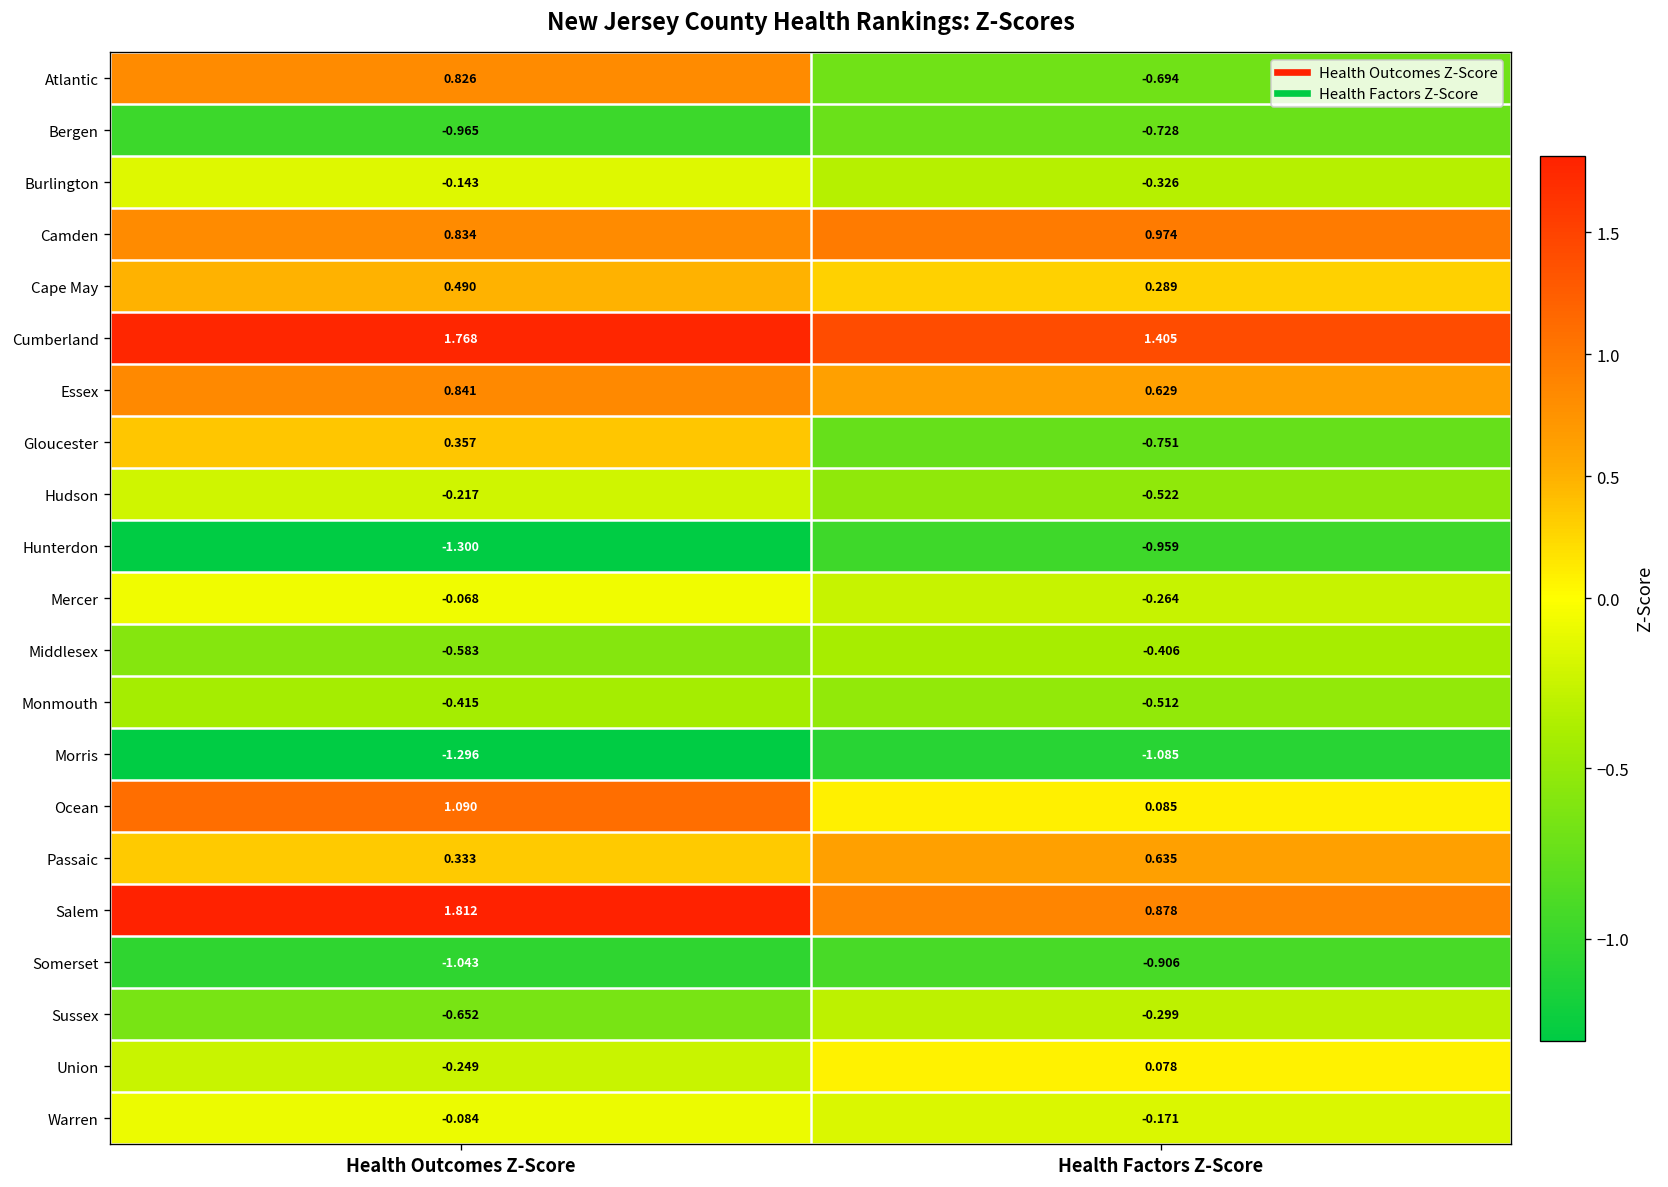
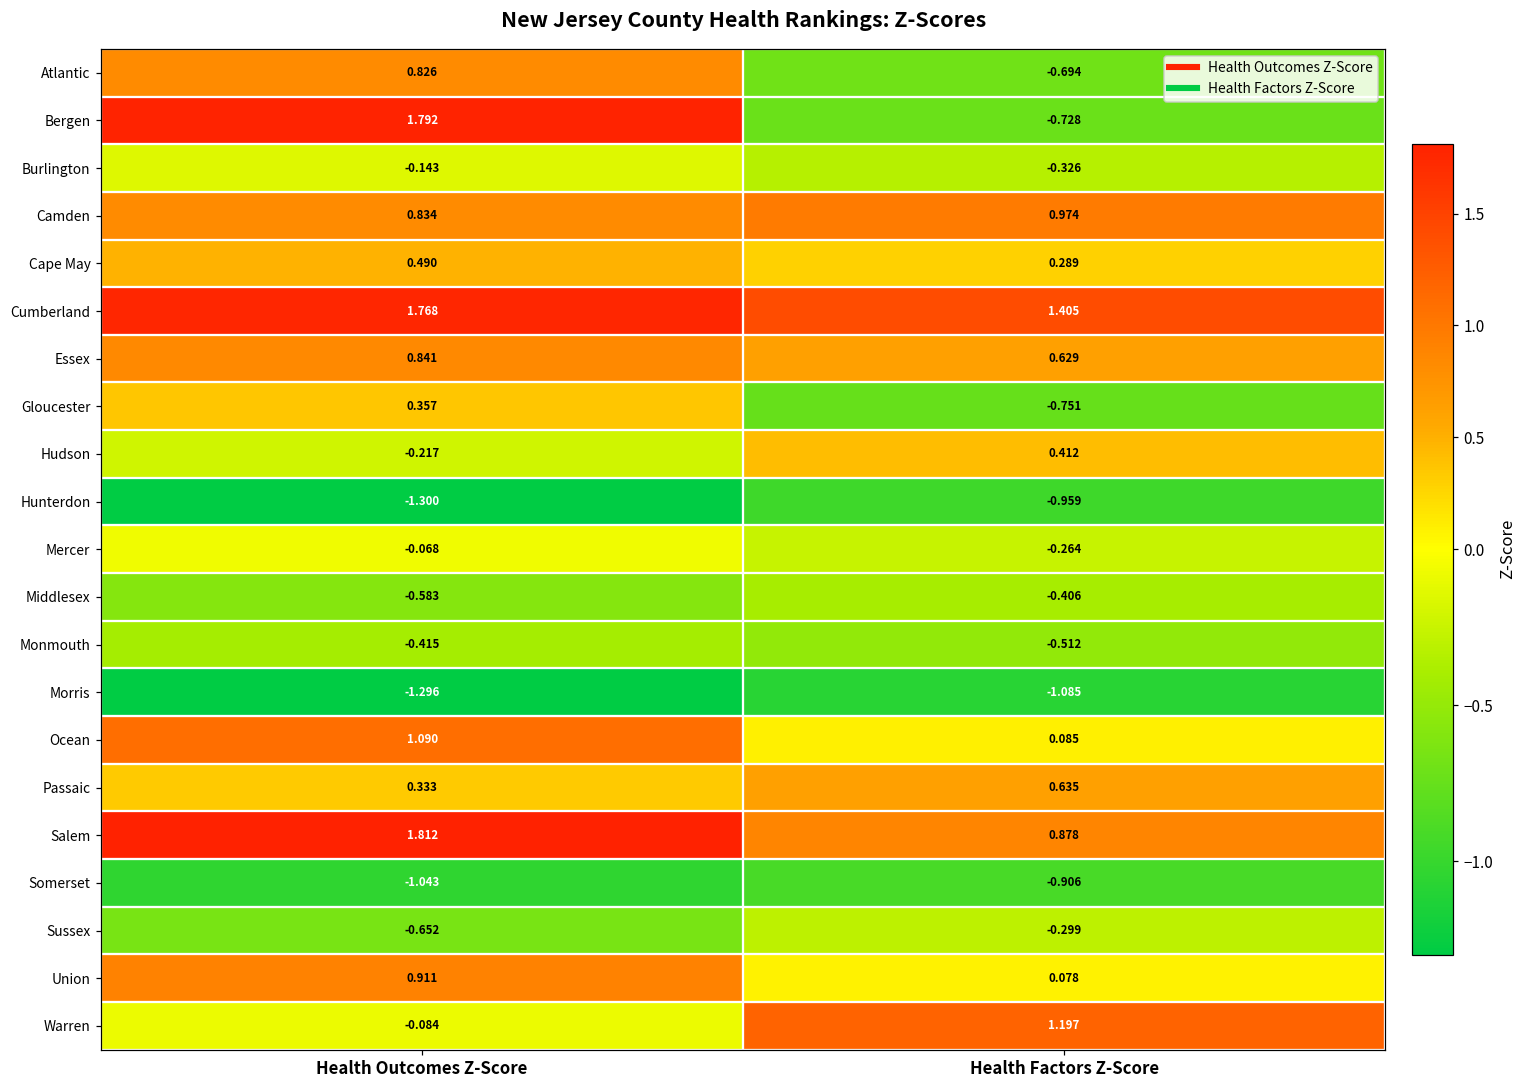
  {
    "Atlantic": {
      "Health Outcomes Z-Score": 0.826,
      "Health Factors Z-Score": -0.694
    },
    "Bergen": {
-     "Health Outcomes Z-Score": -0.965,
+     "Health Outcomes Z-Score": 1.792,
      "Health Factors Z-Score": -0.728
    },
    "Burlington": {
      "Health Outcomes Z-Score": -0.143,
      "Health Factors Z-Score": -0.326
    },
    "Camden": {
      "Health Outcomes Z-Score": 0.834,
      "Health Factors Z-Score": 0.974
    },
    "Cape May": {
      "Health Outcomes Z-Score": 0.490,
      "Health Factors Z-Score": 0.289
    },
    "Cumberland": {
      "Health Outcomes Z-Score": 1.768,
      "Health Factors Z-Score": 1.405
    },
    "Essex": {
      "Health Outcomes Z-Score": 0.841,
      "Health Factors Z-Score": 0.629
    },
    "Gloucester": {
      "Health Outcomes Z-Score": 0.357,
      "Health Factors Z-Score": -0.751
    },
    "Hudson": {
      "Health Outcomes Z-Score": -0.217,
-     "Health Factors Z-Score": -0.522
+     "Health Factors Z-Score": 0.412
    },
    "Hunterdon": {
      "Health Outcomes Z-Score": -1.300,
      "Health Factors Z-Score": -0.959
    },
    "Mercer": {
      "Health Outcomes Z-Score": -0.068,
      "Health Factors Z-Score": -0.264
    },
    "Middlesex": {
      "Health Outcomes Z-Score": -0.583,
      "Health Factors Z-Score": -0.406
    },
    "Monmouth": {
      "Health Outcomes Z-Score": -0.415,
      "Health Factors Z-Score": -0.512
    },
    "Morris": {
      "Health Outcomes Z-Score": -1.296,
      "Health Factors Z-Score": -1.085
    },
    "Ocean": {
      "Health Outcomes Z-Score": 1.090,
      "Health Factors Z-Score": 0.085
    },
    "Passaic": {
      "Health Outcomes Z-Score": 0.333,
      "Health Factors Z-Score": 0.635
    },
    "Salem": {
      "Health Outcomes Z-Score": 1.812,
      "Health Factors Z-Score": 0.878
    },
    "Somerset": {
      "Health Outcomes Z-Score": -1.043,
      "Health Factors Z-Score": -0.906
    },
    "Sussex": {
      "Health Outcomes Z-Score": -0.652,
      "Health Factors Z-Score": -0.299
    },
    "Union": {
-     "Health Outcomes Z-Score": -0.249,
+     "Health Outcomes Z-Score": 0.911,
      "Health Factors Z-Score": 0.078
    },
    "Warren": {
      "Health Outcomes Z-Score": -0.084,
-     "Health Factors Z-Score": -0.171
+     "Health Factors Z-Score": 1.197
    }
  }
